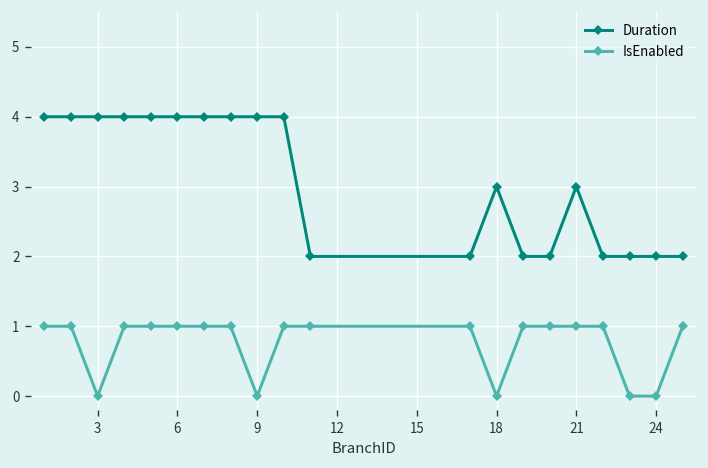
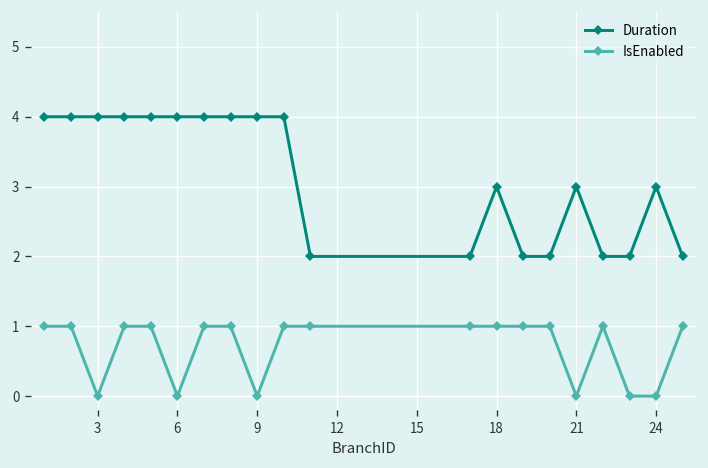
  {
    "Duration": {
      "3": 4,
      "6": 4,
      "9": 4,
      "18": 3,
      "21": 3,
-     "24": 2
+     "24": 3
    },
    "IsEnabled": {
      "3": 0,
-     "6": 1,
+     "6": 0,
      "9": 0,
-     "18": 0,
-     "21": 1,
+     "18": 1,
+     "21": 0,
      "24": 0
    }
  }
